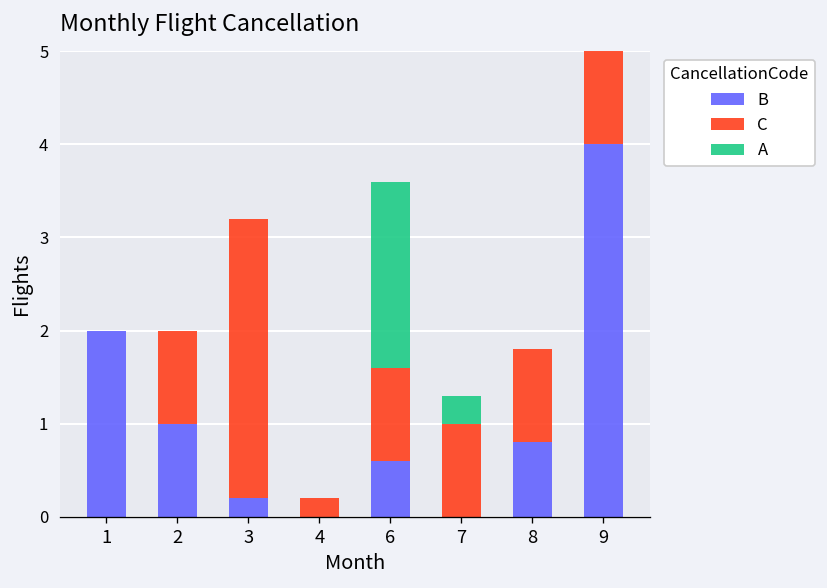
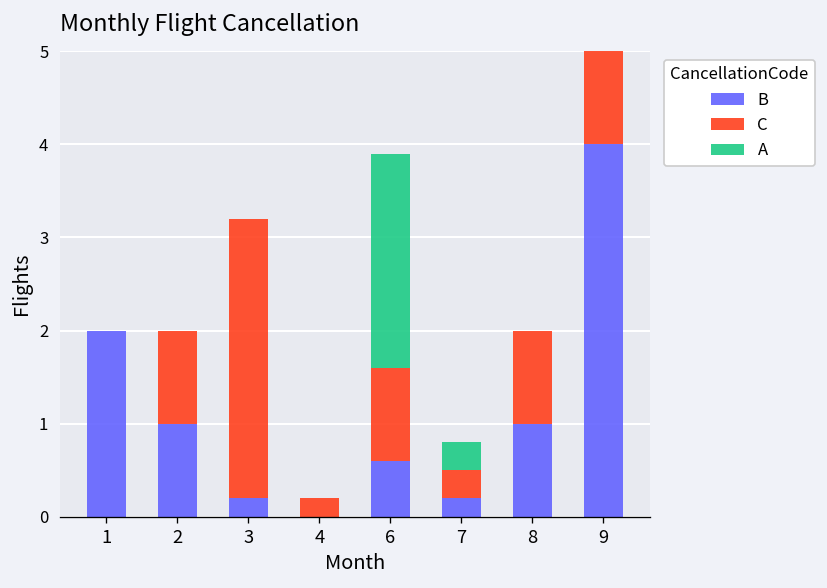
  {
    "B": {
      "1": 2.0,
      "2": 1.0,
      "3": 0.2,
      "4": 0.0,
      "6": 0.6,
-     "7": 0.0,
-     "8": 0.8,
+     "7": 0.2,
+     "8": 1.0,
      "9": 4.0
    },
    "C": {
      "1": 0.0,
      "2": 1.0,
      "3": 3.0,
      "4": 0.2,
      "6": 1.0,
-     "7": 1.0,
+     "7": 0.3,
      "8": 1.0,
      "9": 1.0
    },
    "A": {
      "1": 0.0,
      "2": 0.0,
      "3": 0.0,
      "4": 0.0,
-     "6": 2.0,
+     "6": 2.3,
      "7": 0.3,
      "8": 0.0,
      "9": 0.0
    }
  }
